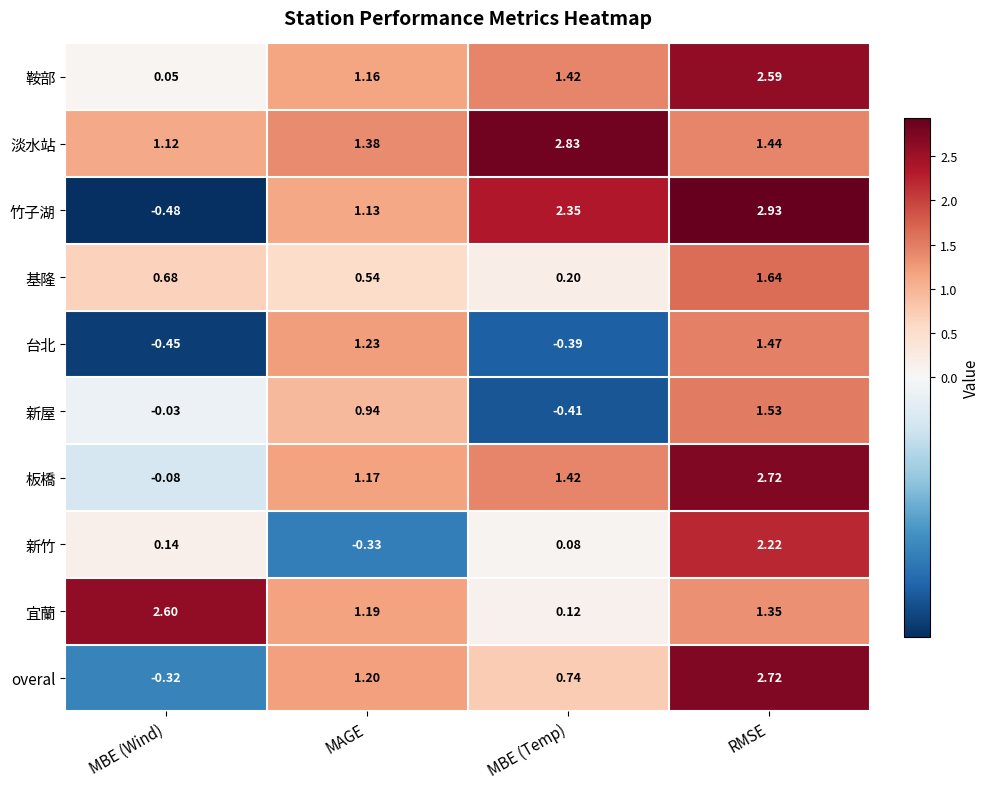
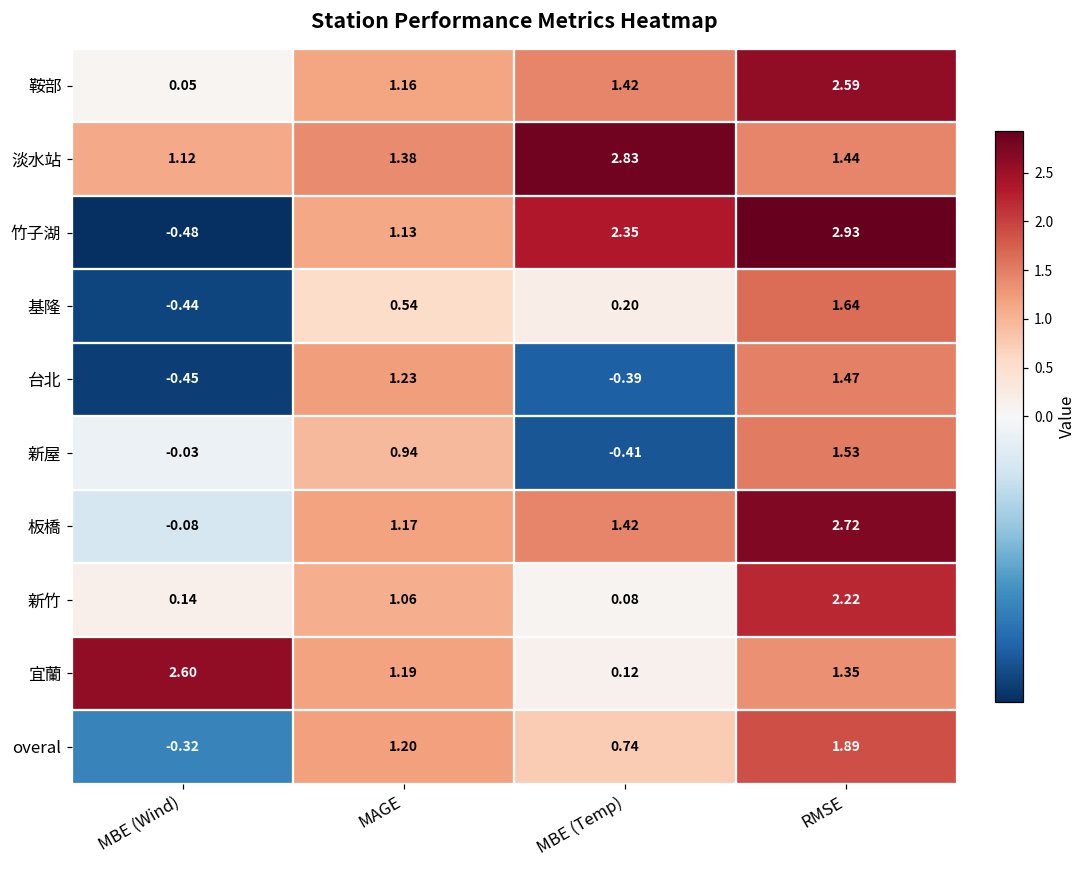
  {
    "鞍部": {
      "MBE (Wind)": 0.05,
      "MAGE": 1.16,
      "MBE (Temp)": 1.42,
      "RMSE": 2.59
    },
    "淡水站": {
      "MBE (Wind)": 1.12,
      "MAGE": 1.38,
      "MBE (Temp)": 2.83,
      "RMSE": 1.44
    },
    "竹子湖": {
      "MBE (Wind)": -0.48,
      "MAGE": 1.13,
      "MBE (Temp)": 2.35,
      "RMSE": 2.93
    },
    "基隆": {
-     "MBE (Wind)": 0.68,
+     "MBE (Wind)": -0.44,
      "MAGE": 0.54,
      "MBE (Temp)": 0.20,
      "RMSE": 1.64
    },
    "台北": {
      "MBE (Wind)": -0.45,
      "MAGE": 1.23,
      "MBE (Temp)": -0.39,
      "RMSE": 1.47
    },
    "新屋": {
      "MBE (Wind)": -0.03,
      "MAGE": 0.94,
      "MBE (Temp)": -0.41,
      "RMSE": 1.53
    },
    "板橋": {
      "MBE (Wind)": -0.08,
      "MAGE": 1.17,
      "MBE (Temp)": 1.42,
      "RMSE": 2.72
    },
    "新竹": {
      "MBE (Wind)": 0.14,
-     "MAGE": -0.33,
+     "MAGE": 1.06,
      "MBE (Temp)": 0.08,
      "RMSE": 2.22
    },
    "宜蘭": {
      "MBE (Wind)": 2.60,
      "MAGE": 1.19,
      "MBE (Temp)": 0.12,
      "RMSE": 1.35
    },
    "overal": {
      "MBE (Wind)": -0.32,
      "MAGE": 1.20,
      "MBE (Temp)": 0.74,
-     "RMSE": 2.72
+     "RMSE": 1.89
    }
  }
